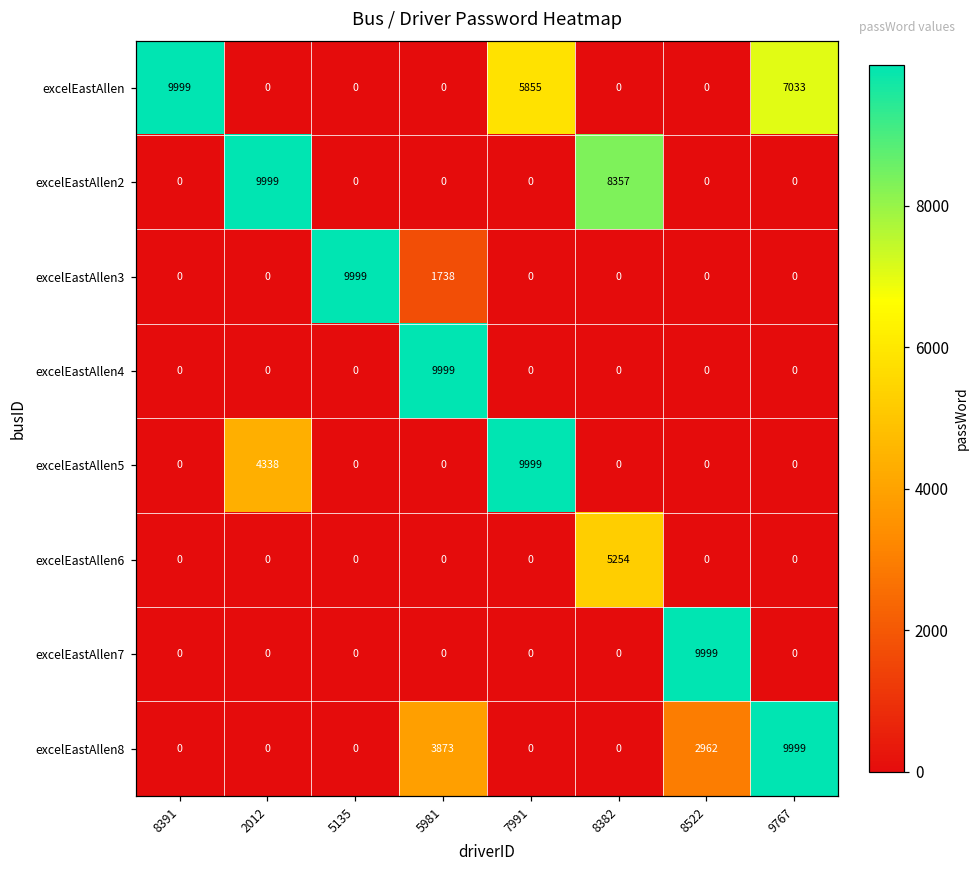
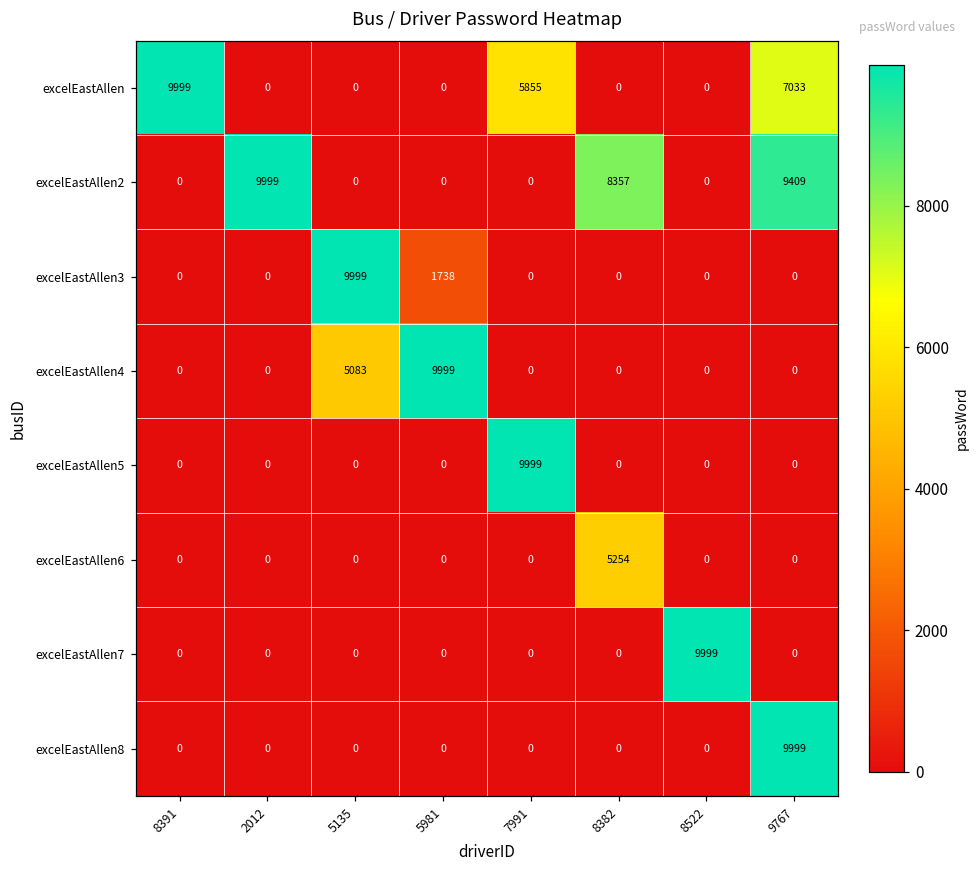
  {
    "excelEastAllen": {
      "8391": 9999,
      "2012": 0,
      "5135": 0,
      "5981": 0,
      "7991": 5855,
      "8382": 0,
      "8522": 0,
      "9767": 7033
    },
    "excelEastAllen2": {
      "8391": 0,
      "2012": 9999,
      "5135": 0,
      "5981": 0,
      "7991": 0,
      "8382": 8357,
      "8522": 0,
-     "9767": 0
+     "9767": 9409
    },
    "excelEastAllen3": {
      "8391": 0,
      "2012": 0,
      "5135": 9999,
      "5981": 1738,
      "7991": 0,
      "8382": 0,
      "8522": 0,
      "9767": 0
    },
    "excelEastAllen4": {
      "8391": 0,
      "2012": 0,
-     "5135": 0,
+     "5135": 5083,
      "5981": 9999,
      "7991": 0,
      "8382": 0,
      "8522": 0,
      "9767": 0
    },
    "excelEastAllen5": {
      "8391": 0,
-     "2012": 4338,
+     "2012": 0,
      "5135": 0,
      "5981": 0,
      "7991": 9999,
      "8382": 0,
      "8522": 0,
      "9767": 0
    },
    "excelEastAllen6": {
      "8391": 0,
      "2012": 0,
      "5135": 0,
      "5981": 0,
      "7991": 0,
      "8382": 5254,
      "8522": 0,
      "9767": 0
    },
    "excelEastAllen7": {
      "8391": 0,
      "2012": 0,
      "5135": 0,
      "5981": 0,
      "7991": 0,
      "8382": 0,
      "8522": 9999,
      "9767": 0
    },
    "excelEastAllen8": {
      "8391": 0,
      "2012": 0,
      "5135": 0,
-     "5981": 3873,
+     "5981": 0,
      "7991": 0,
      "8382": 0,
-     "8522": 2962,
+     "8522": 0,
      "9767": 9999
    }
  }
